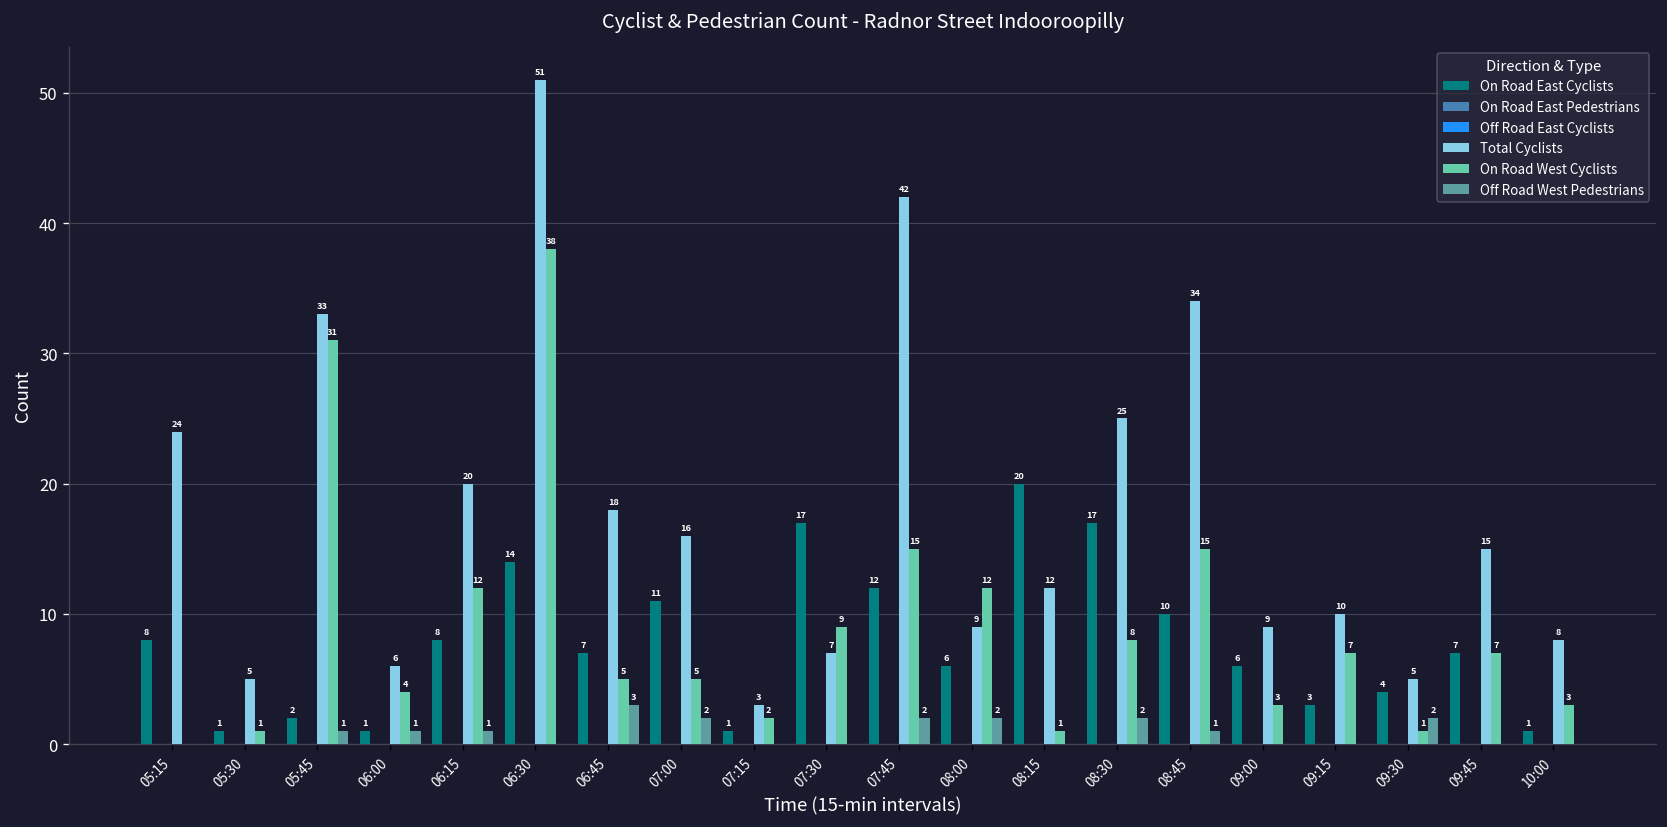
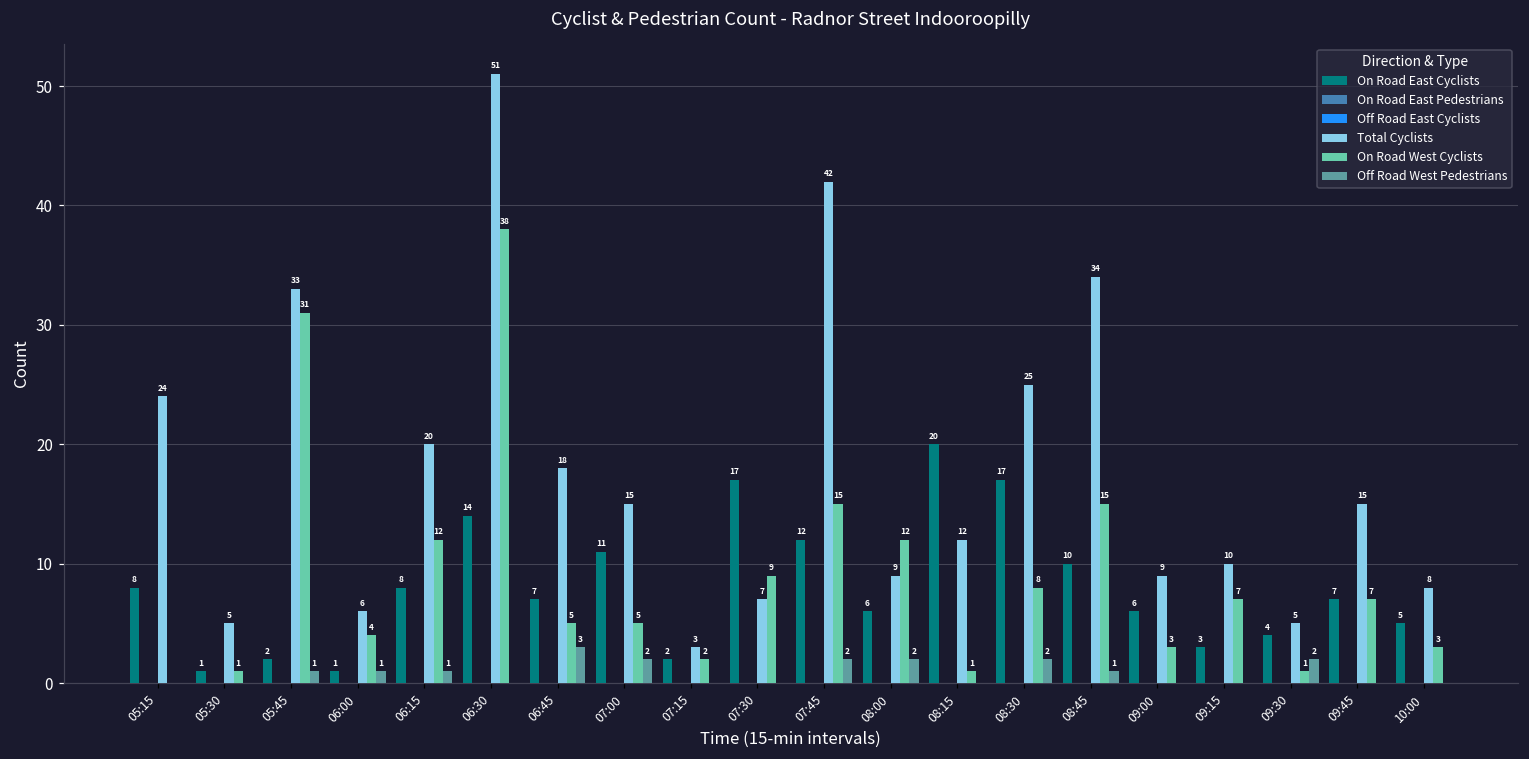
  {
    "On Road East Cyclists": {
      "05:15": 8,
      "05:30": 1,
      "05:45": 2,
      "06:00": 1,
      "06:15": 8,
      "06:30": 14,
      "06:45": 7,
      "07:00": 11,
-     "07:15": 1,
+     "07:15": 2,
      "07:30": 17,
      "07:45": 12,
      "08:00": 6,
      "08:15": 20,
      "08:30": 17,
      "08:45": 10,
      "09:00": 6,
      "09:15": 3,
      "09:30": 4,
      "09:45": 7,
-     "10:00": 1
+     "10:00": 5
    },
    "Off Road East Cyclists": {
      "05:15": 0.0,
      "05:30": 0.0,
      "05:45": 0.0,
      "06:00": 0.0,
      "06:15": 0.0,
      "06:30": 0.0,
      "06:45": 0.0,
      "07:00": 0.0,
      "07:15": 0.0,
      "07:30": 0.0,
      "07:45": 0.0,
      "08:00": 0.0,
      "08:15": 0.0,
      "08:30": 0.0,
      "08:45": 0.0,
      "09:00": 0.0,
      "09:15": 0.0,
      "09:30": 0.0,
      "09:45": 0.0,
      "10:00": 0.0
    },
    "Total Cyclists": {
      "05:15": 24,
      "05:30": 5,
      "05:45": 33,
      "06:00": 6,
      "06:15": 20,
      "06:30": 51,
      "06:45": 18,
-     "07:00": 16,
+     "07:00": 15,
      "07:15": 3,
      "07:30": 7,
      "07:45": 42,
      "08:00": 9,
      "08:15": 12,
      "08:30": 25,
      "08:45": 34,
      "09:00": 9,
      "09:15": 10,
      "09:30": 5,
      "09:45": 15,
      "10:00": 8
    }
  }
